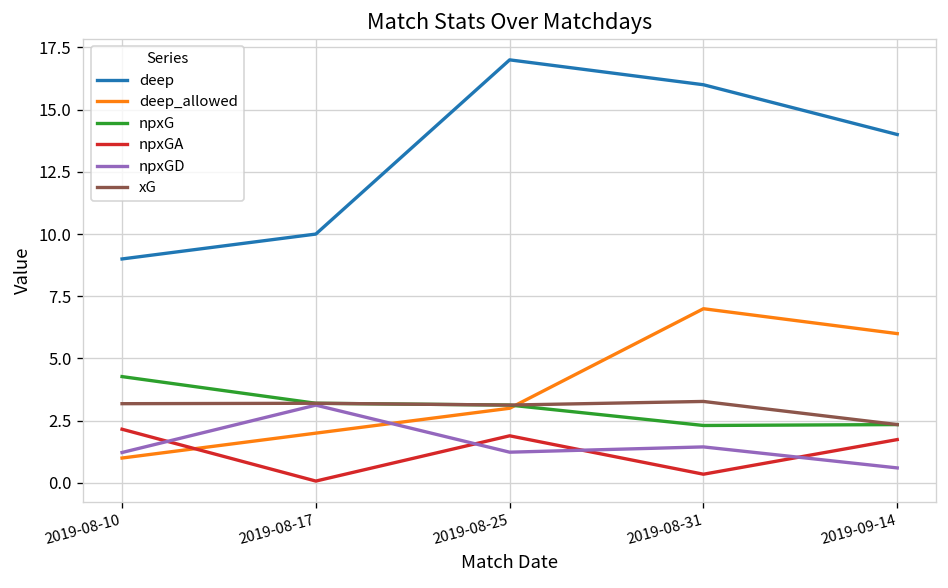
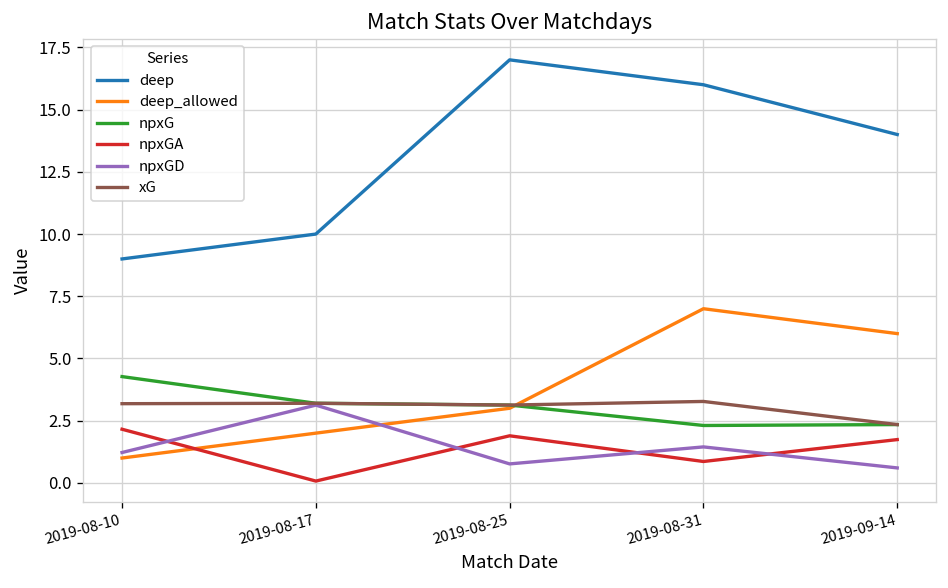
  {
    "deep": {
      "2019-08-10": 9.0,
      "2019-08-17": 10.0,
      "2019-08-25": 17.0,
      "2019-08-31": 16.0,
      "2019-09-14": 14.0
    },
    "deep_allowed": {
      "2019-08-10": 1.0,
      "2019-08-17": 2.0,
      "2019-08-25": 3.0,
      "2019-08-31": 7.0,
      "2019-09-14": 6.0
    },
    "npxG": {
      "2019-08-10": 4.3,
      "2019-08-31": 2.3
    },
    "npxGA": {
      "2019-08-10": 2.2,
      "2019-08-17": 0.1,
      "2019-08-25": 1.9,
-     "2019-08-31": 0.3,
+     "2019-08-31": 0.9,
      "2019-09-14": 1.7
    },
    "npxGD": {
      "2019-08-10": 1.2,
-     "2019-08-25": 1.2,
+     "2019-08-25": 0.8,
      "2019-08-31": 1.4,
      "2019-09-14": 0.6
    },
    "xG": {
      "2019-08-10": 3.2,
      "2019-08-31": 3.3
    }
  }
